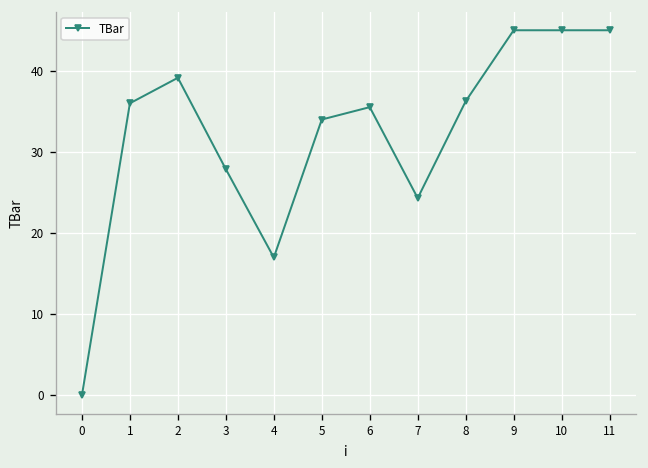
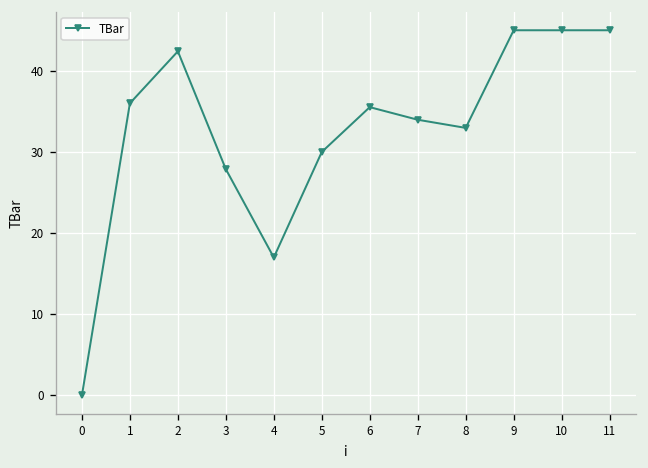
  {
    "0": 0,
    "1": 36,
-   "2": 39,
+   "2": 42,
    "3": 28,
    "4": 17,
-   "5": 34,
+   "5": 30,
    "6": 36,
-   "7": 24,
-   "8": 36,
+   "7": 34,
+   "8": 33,
    "9": 45,
    "10": 45,
    "11": 45
  }
